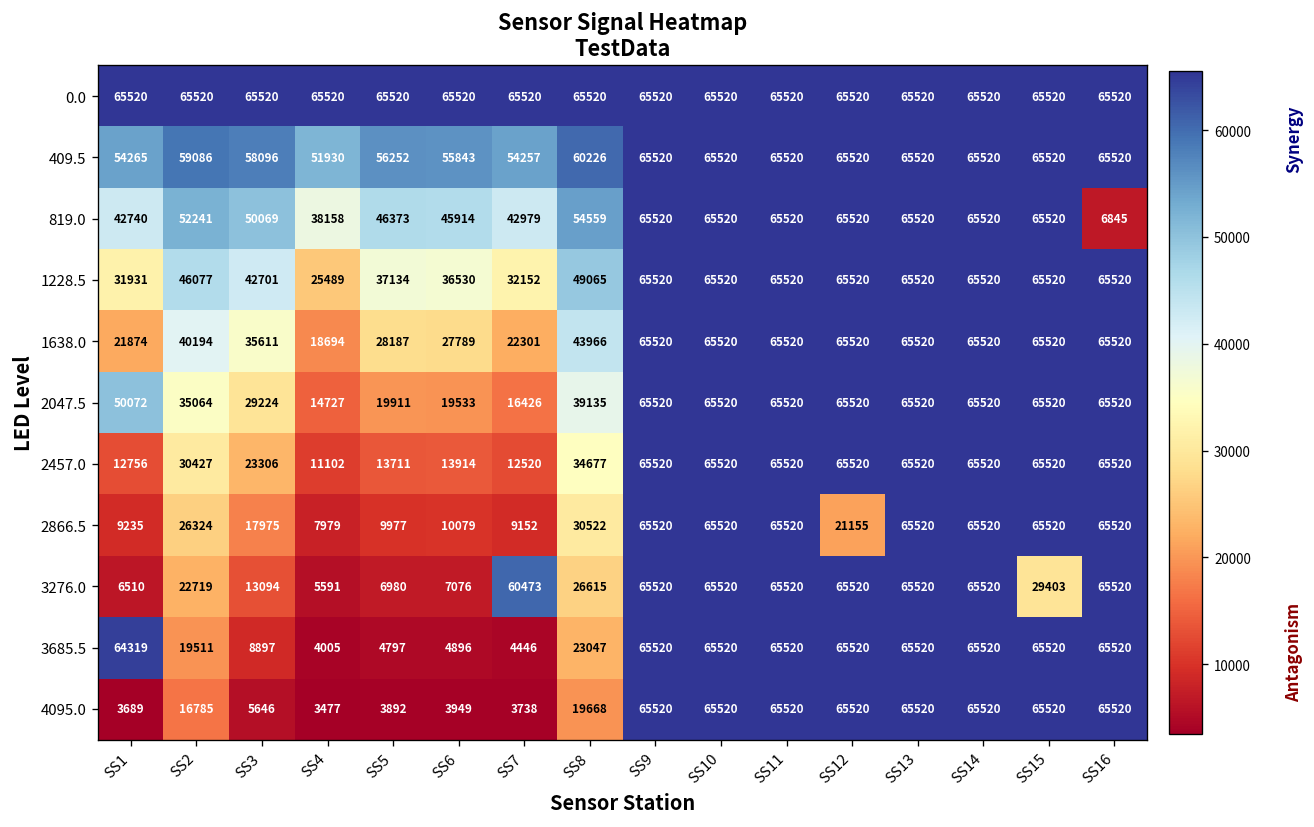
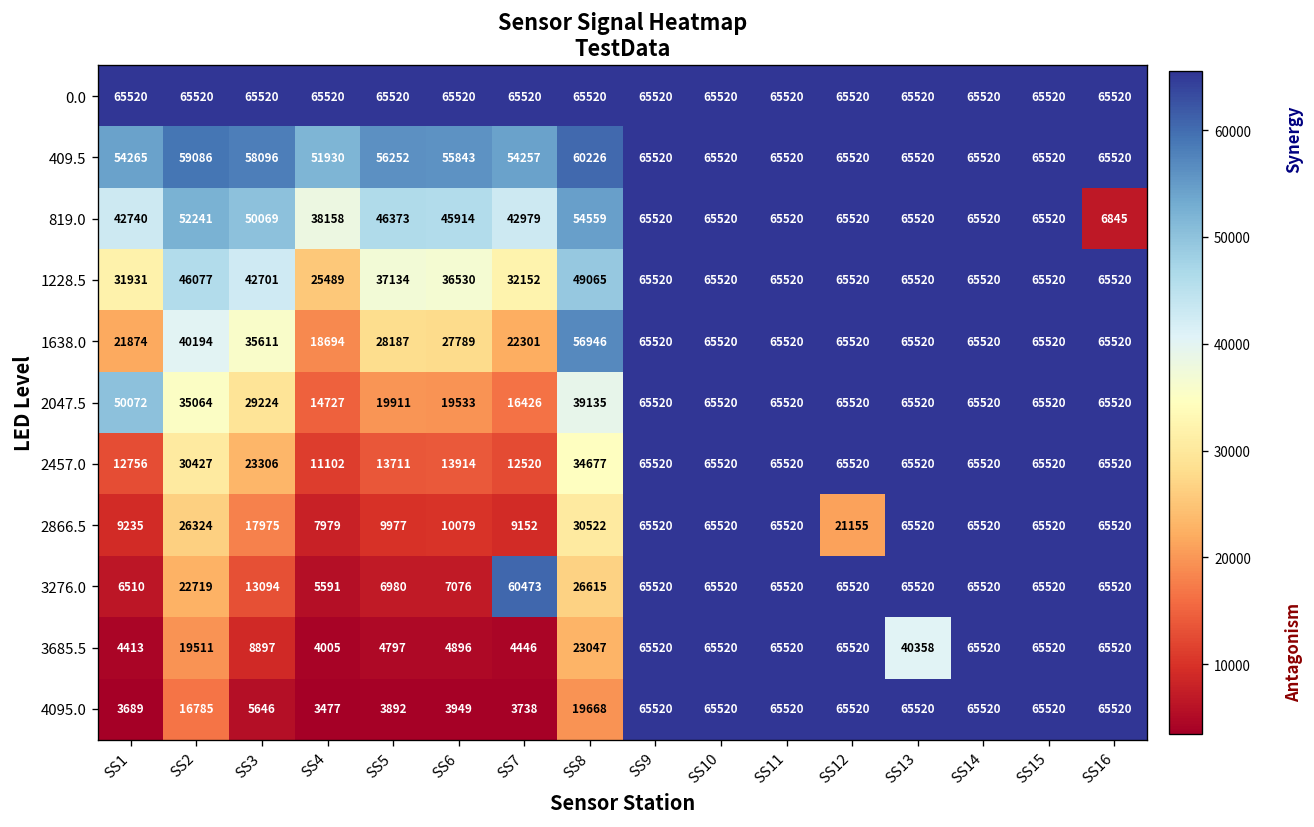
  {
    "0.0": {
      "SS1": 65520,
      "SS2": 65520,
      "SS3": 65520,
      "SS4": 65520,
      "SS5": 65520,
      "SS6": 65520,
      "SS7": 65520,
      "SS8": 65520,
      "SS9": 65520,
      "SS10": 65520,
      "SS11": 65520,
      "SS12": 65520,
      "SS13": 65520,
      "SS14": 65520,
      "SS15": 65520,
      "SS16": 65520
    },
    "409.5": {
      "SS1": 54265,
      "SS2": 59086,
      "SS3": 58096,
      "SS4": 51930,
      "SS5": 56252,
      "SS6": 55843,
      "SS7": 54257,
      "SS8": 60226,
      "SS9": 65520,
      "SS10": 65520,
      "SS11": 65520,
      "SS12": 65520,
      "SS13": 65520,
      "SS14": 65520,
      "SS15": 65520,
      "SS16": 65520
    },
    "819.0": {
      "SS1": 42740,
      "SS2": 52241,
      "SS3": 50069,
      "SS4": 38158,
      "SS5": 46373,
      "SS6": 45914,
      "SS7": 42979,
      "SS8": 54559,
      "SS9": 65520,
      "SS10": 65520,
      "SS11": 65520,
      "SS12": 65520,
      "SS13": 65520,
      "SS14": 65520,
      "SS15": 65520,
      "SS16": 6845
    },
    "1228.5": {
      "SS1": 31931,
      "SS2": 46077,
      "SS3": 42701,
      "SS4": 25489,
      "SS5": 37134,
      "SS6": 36530,
      "SS7": 32152,
      "SS8": 49065,
      "SS9": 65520,
      "SS10": 65520,
      "SS11": 65520,
      "SS12": 65520,
      "SS13": 65520,
      "SS14": 65520,
      "SS15": 65520,
      "SS16": 65520
    },
    "1638.0": {
      "SS1": 21874,
      "SS2": 40194,
      "SS3": 35611,
      "SS4": 18694,
      "SS5": 28187,
      "SS6": 27789,
      "SS7": 22301,
-     "SS8": 43966,
+     "SS8": 56946,
      "SS9": 65520,
      "SS10": 65520,
      "SS11": 65520,
      "SS12": 65520,
      "SS13": 65520,
      "SS14": 65520,
      "SS15": 65520,
      "SS16": 65520
    },
    "2047.5": {
      "SS1": 50072,
      "SS2": 35064,
      "SS3": 29224,
      "SS4": 14727,
      "SS5": 19911,
      "SS6": 19533,
      "SS7": 16426,
      "SS8": 39135,
      "SS9": 65520,
      "SS10": 65520,
      "SS11": 65520,
      "SS12": 65520,
      "SS13": 65520,
      "SS14": 65520,
      "SS15": 65520,
      "SS16": 65520
    },
    "2457.0": {
      "SS1": 12756,
      "SS2": 30427,
      "SS3": 23306,
      "SS4": 11102,
      "SS5": 13711,
      "SS6": 13914,
      "SS7": 12520,
      "SS8": 34677,
      "SS9": 65520,
      "SS10": 65520,
      "SS11": 65520,
      "SS12": 65520,
      "SS13": 65520,
      "SS14": 65520,
      "SS15": 65520,
      "SS16": 65520
    },
    "2866.5": {
      "SS1": 9235,
      "SS2": 26324,
      "SS3": 17975,
      "SS4": 7979,
      "SS5": 9977,
      "SS6": 10079,
      "SS7": 9152,
      "SS8": 30522,
      "SS9": 65520,
      "SS10": 65520,
      "SS11": 65520,
      "SS12": 21155,
      "SS13": 65520,
      "SS14": 65520,
      "SS15": 65520,
      "SS16": 65520
    },
    "3276.0": {
      "SS1": 6510,
      "SS2": 22719,
      "SS3": 13094,
      "SS4": 5591,
      "SS5": 6980,
      "SS6": 7076,
      "SS7": 60473,
      "SS8": 26615,
      "SS9": 65520,
      "SS10": 65520,
      "SS11": 65520,
      "SS12": 65520,
      "SS13": 65520,
      "SS14": 65520,
-     "SS15": 29403,
+     "SS15": 65520,
      "SS16": 65520
    },
    "3685.5": {
-     "SS1": 64319,
+     "SS1": 4413,
      "SS2": 19511,
      "SS3": 8897,
      "SS4": 4005,
      "SS5": 4797,
      "SS6": 4896,
      "SS7": 4446,
      "SS8": 23047,
      "SS9": 65520,
      "SS10": 65520,
      "SS11": 65520,
      "SS12": 65520,
-     "SS13": 65520,
+     "SS13": 40358,
      "SS14": 65520,
      "SS15": 65520,
      "SS16": 65520
    },
    "4095.0": {
      "SS1": 3689,
      "SS2": 16785,
      "SS3": 5646,
      "SS4": 3477,
      "SS5": 3892,
      "SS6": 3949,
      "SS7": 3738,
      "SS8": 19668,
      "SS9": 65520,
      "SS10": 65520,
      "SS11": 65520,
      "SS12": 65520,
      "SS13": 65520,
      "SS14": 65520,
      "SS15": 65520,
      "SS16": 65520
    }
  }
